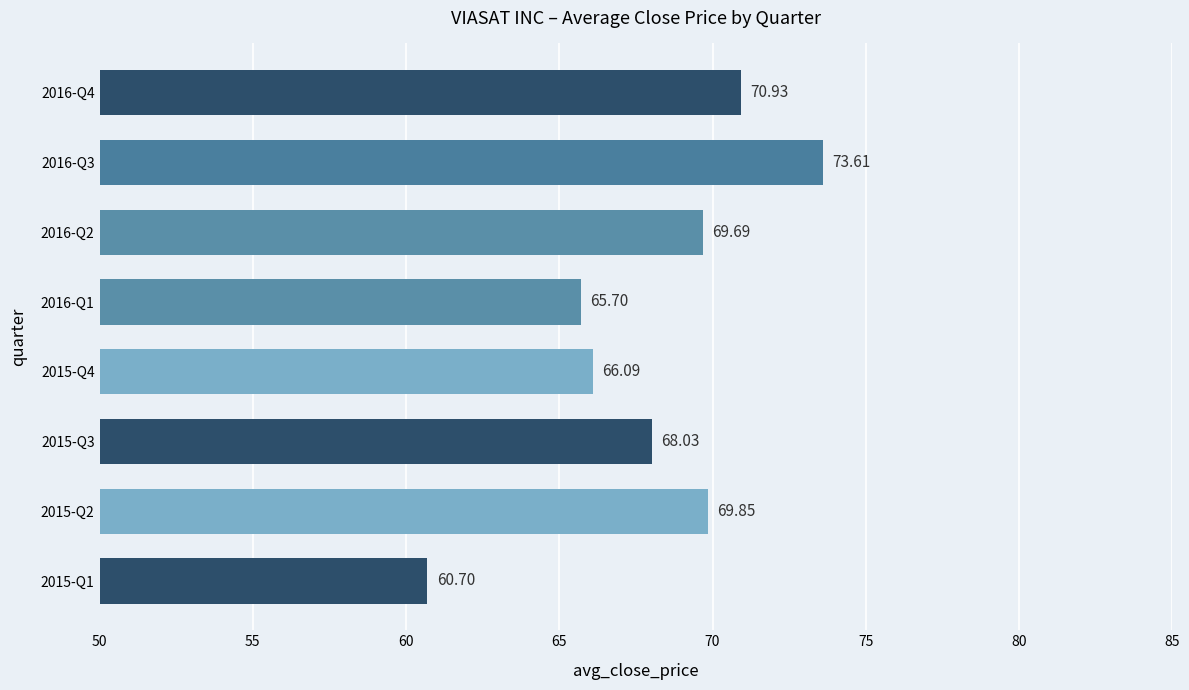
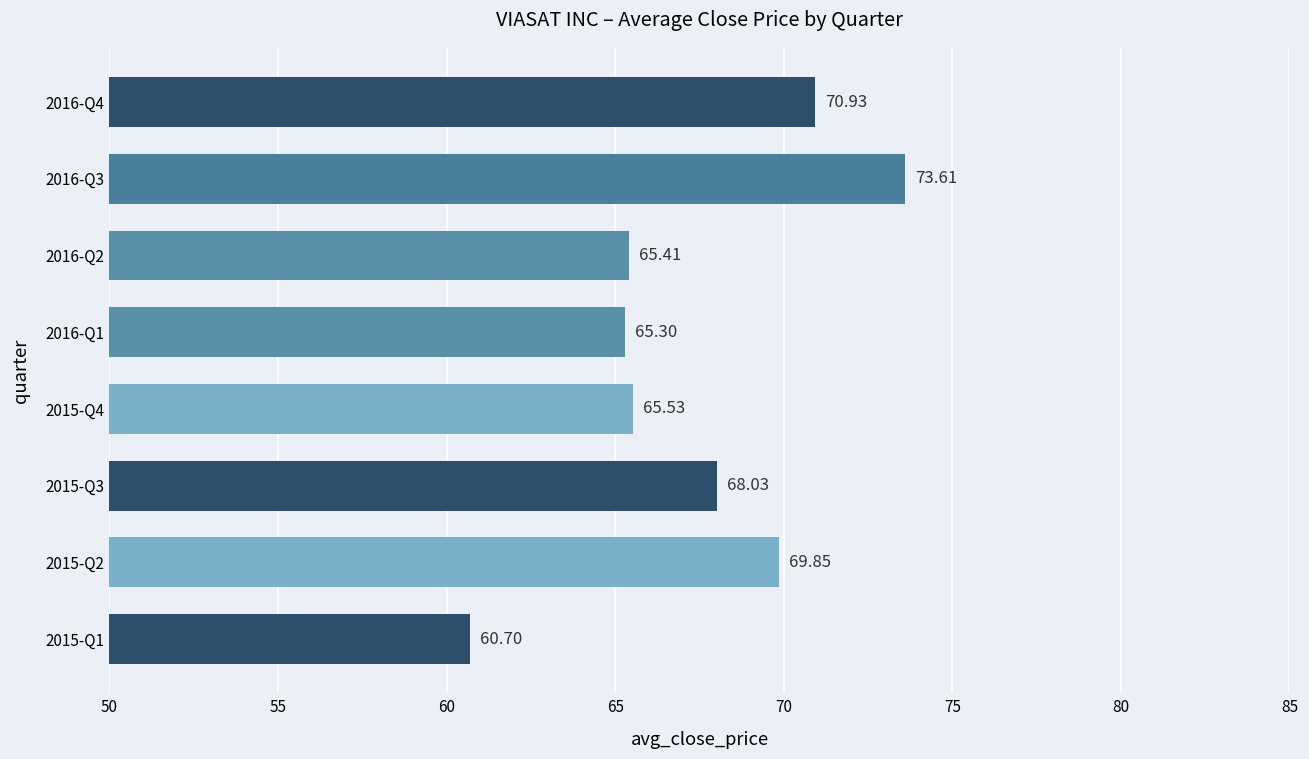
  {
    "2016-Q4": 70.93,
    "2016-Q3": 73.61,
-   "2016-Q2": 69.69,
-   "2016-Q1": 65.70,
-   "2015-Q4": 66.09,
+   "2016-Q2": 65.41,
+   "2016-Q1": 65.30,
+   "2015-Q4": 65.53,
    "2015-Q3": 68.03,
    "2015-Q2": 69.85,
    "2015-Q1": 60.70
  }
